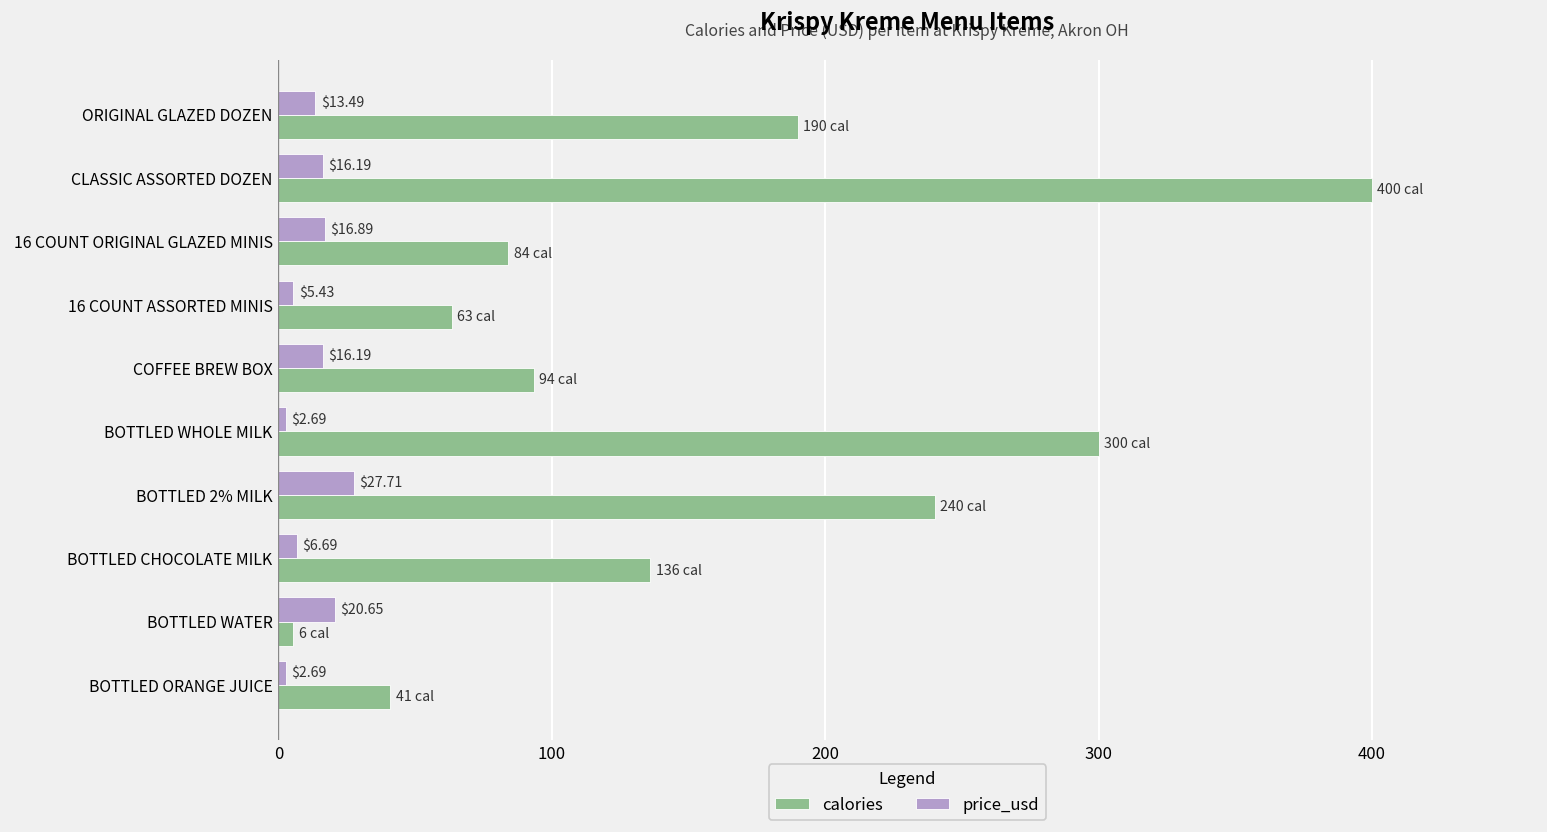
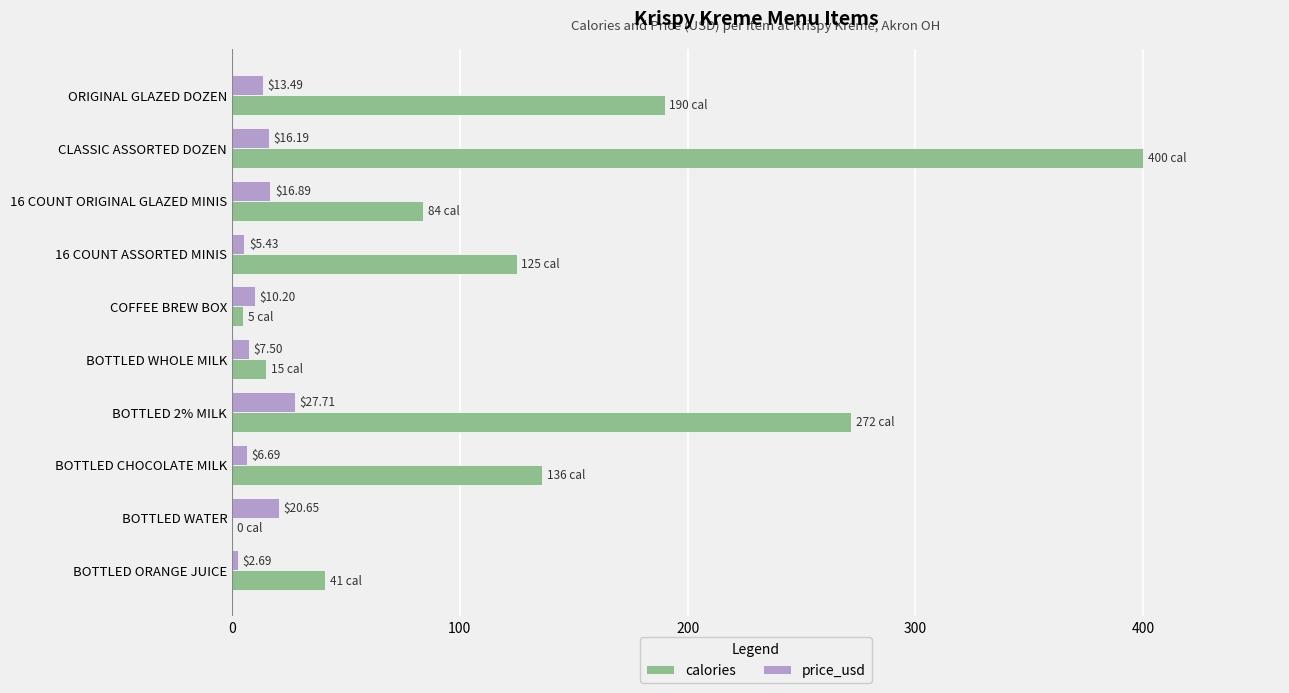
  {
    "calories": {
      "ORIGINAL GLAZED DOZEN": "190",
      "CLASSIC ASSORTED DOZEN": "400",
      "16 COUNT ORIGINAL GLAZED MINIS": "84",
-     "16 COUNT ASSORTED MINIS": "63",
-     "COFFEE BREW BOX": "94",
-     "BOTTLED WHOLE MILK": "300",
-     "BOTTLED 2% MILK": "240",
+     "16 COUNT ASSORTED MINIS": "125",
+     "COFFEE BREW BOX": "5",
+     "BOTTLED WHOLE MILK": "15",
+     "BOTTLED 2% MILK": "272",
      "BOTTLED CHOCOLATE MILK": "136",
-     "BOTTLED WATER": "6",
+     "BOTTLED WATER": "0",
      "BOTTLED ORANGE JUICE": "41"
    },
    "price_usd": {
      "ORIGINAL GLAZED DOZEN": "$13.49",
      "CLASSIC ASSORTED DOZEN": "$16.19",
      "16 COUNT ORIGINAL GLAZED MINIS": "$16.89",
      "16 COUNT ASSORTED MINIS": "$5.43",
-     "COFFEE BREW BOX": "$16.19",
-     "BOTTLED WHOLE MILK": "$2.69",
+     "COFFEE BREW BOX": "$10.20",
+     "BOTTLED WHOLE MILK": "$7.50",
      "BOTTLED 2% MILK": "$27.71",
      "BOTTLED CHOCOLATE MILK": "$6.69",
      "BOTTLED WATER": "$20.65",
      "BOTTLED ORANGE JUICE": "$2.69"
    }
  }
